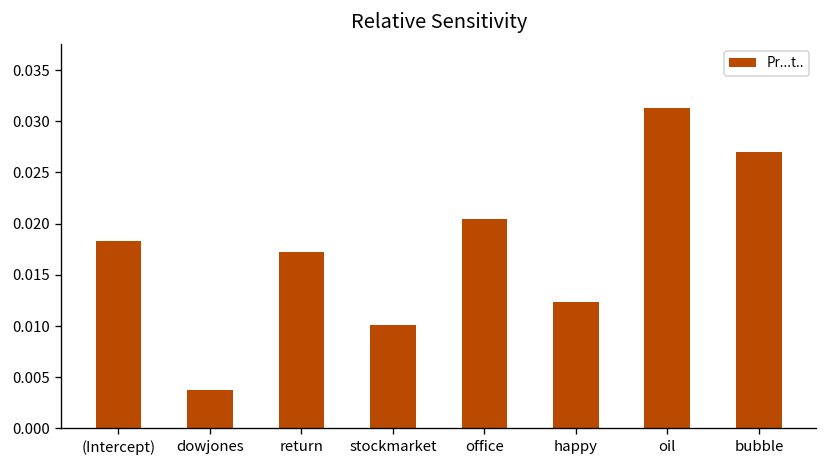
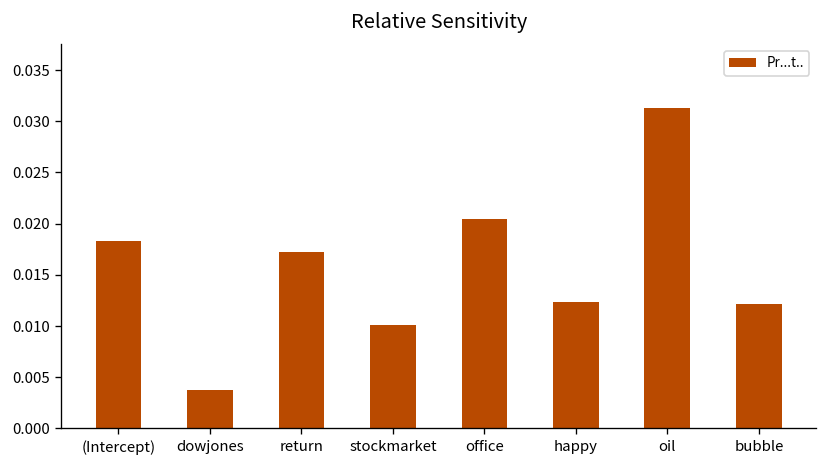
  {
    "(Intercept)": 0.018,
    "dowjones": 0.004,
    "return": 0.017,
    "stockmarket": 0.010,
    "office": 0.020,
    "happy": 0.012,
    "oil": 0.031,
-   "bubble": 0.027
+   "bubble": 0.012
  }
